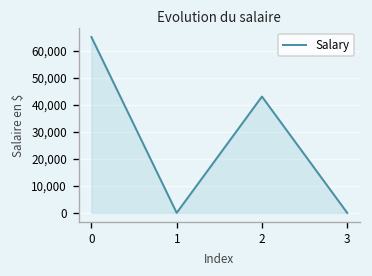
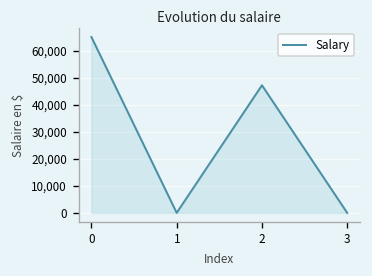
  {
    "0": "65,000",
    "1": "0",
-   "2": "43,000",
+   "2": "47,000",
    "3": "0"
  }
